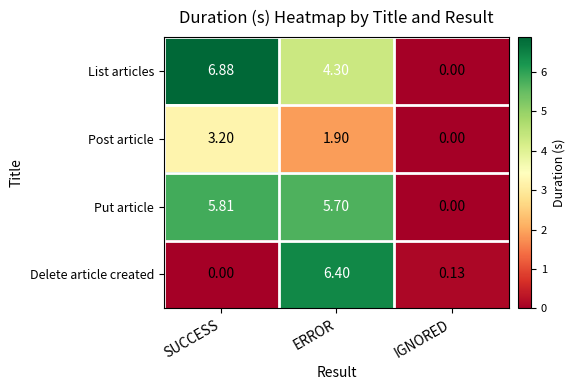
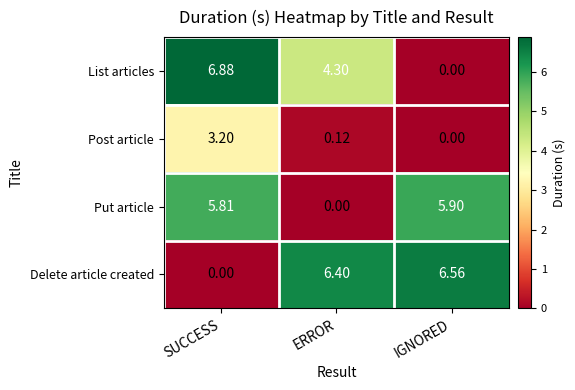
  {
    "List articles": {
      "SUCCESS": 6.88,
      "ERROR": 4.30,
      "IGNORED": 0.00
    },
    "Post article": {
      "SUCCESS": 3.20,
-     "ERROR": 1.90,
+     "ERROR": 0.12,
      "IGNORED": 0.00
    },
    "Put article": {
      "SUCCESS": 5.81,
-     "ERROR": 5.70,
-     "IGNORED": 0.00
+     "ERROR": 0.00,
+     "IGNORED": 5.90
    },
    "Delete article created": {
      "SUCCESS": 0.00,
      "ERROR": 6.40,
-     "IGNORED": 0.13
+     "IGNORED": 6.56
    }
  }
